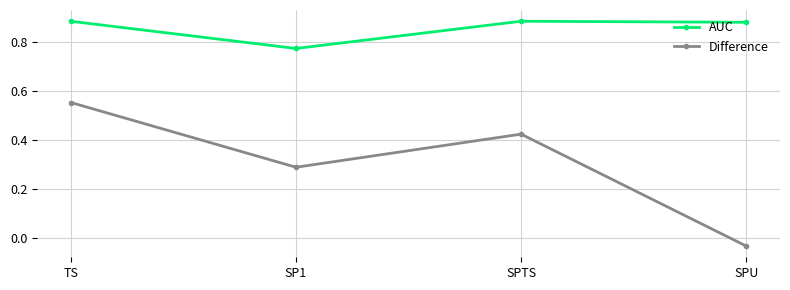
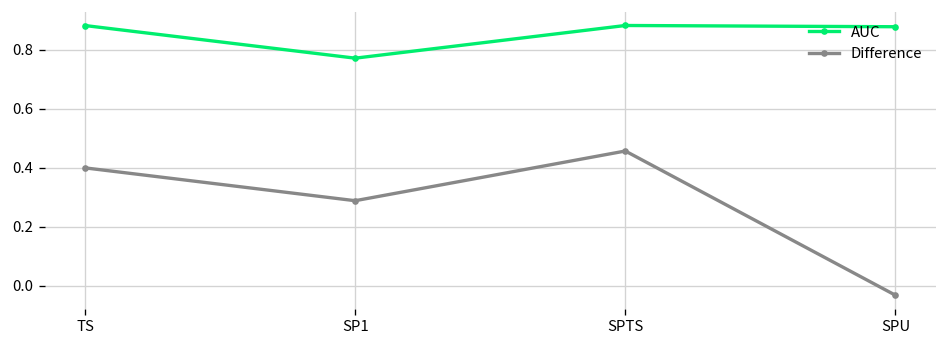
  {
    "AUC": {
      "TS": 0.88,
      "SP1": 0.77,
      "SPTS": 0.88,
      "SPU": 0.88
    },
    "Difference": {
-     "TS": 0.55,
+     "TS": 0.40,
      "SP1": 0.29,
-     "SPTS": 0.42,
+     "SPTS": 0.46,
      "SPU": -0.03
    }
  }
